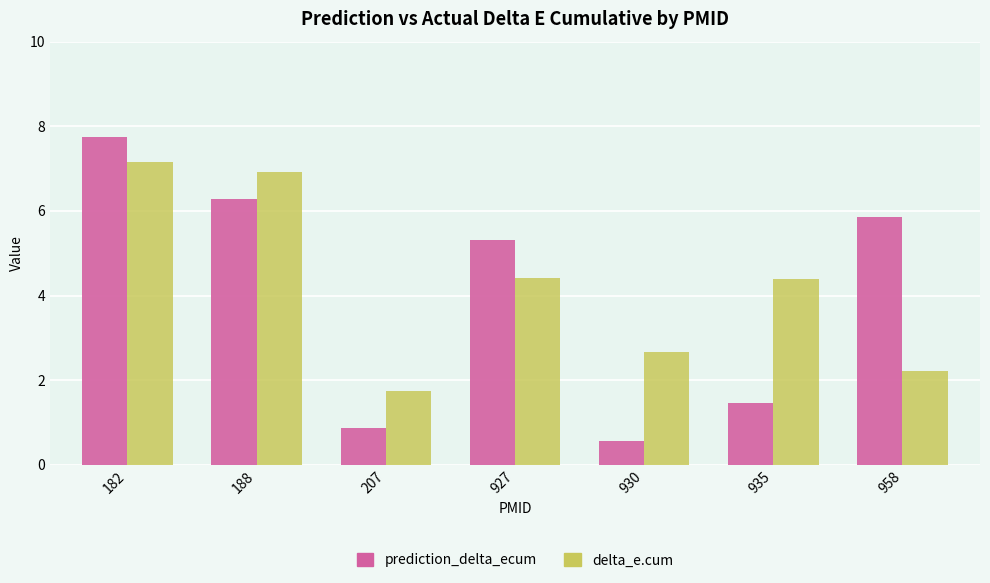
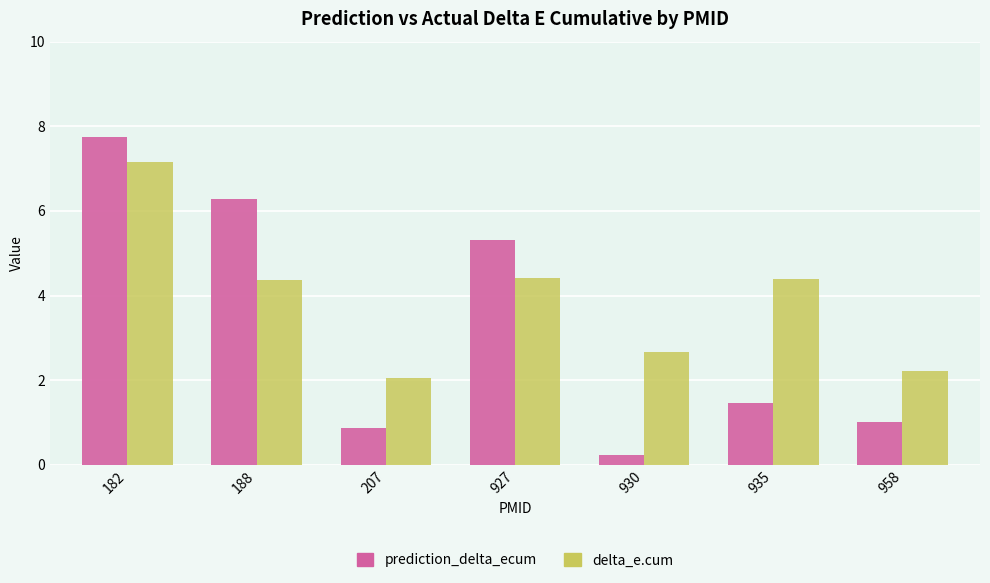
  {
    "prediction_delta_ecum": {
      "182": 7.7,
      "188": 6.3,
      "207": 0.9,
      "927": 5.3,
-     "930": 0.6,
+     "930": 0.2,
      "935": 1.5,
-     "958": 5.8
+     "958": 1.0
    },
    "delta_e.cum": {
      "182": 7.1,
-     "188": 6.9,
-     "207": 1.7,
+     "188": 4.4,
+     "207": 2.0,
      "927": 4.4,
      "930": 2.7,
      "935": 4.4,
      "958": 2.2
    }
  }
